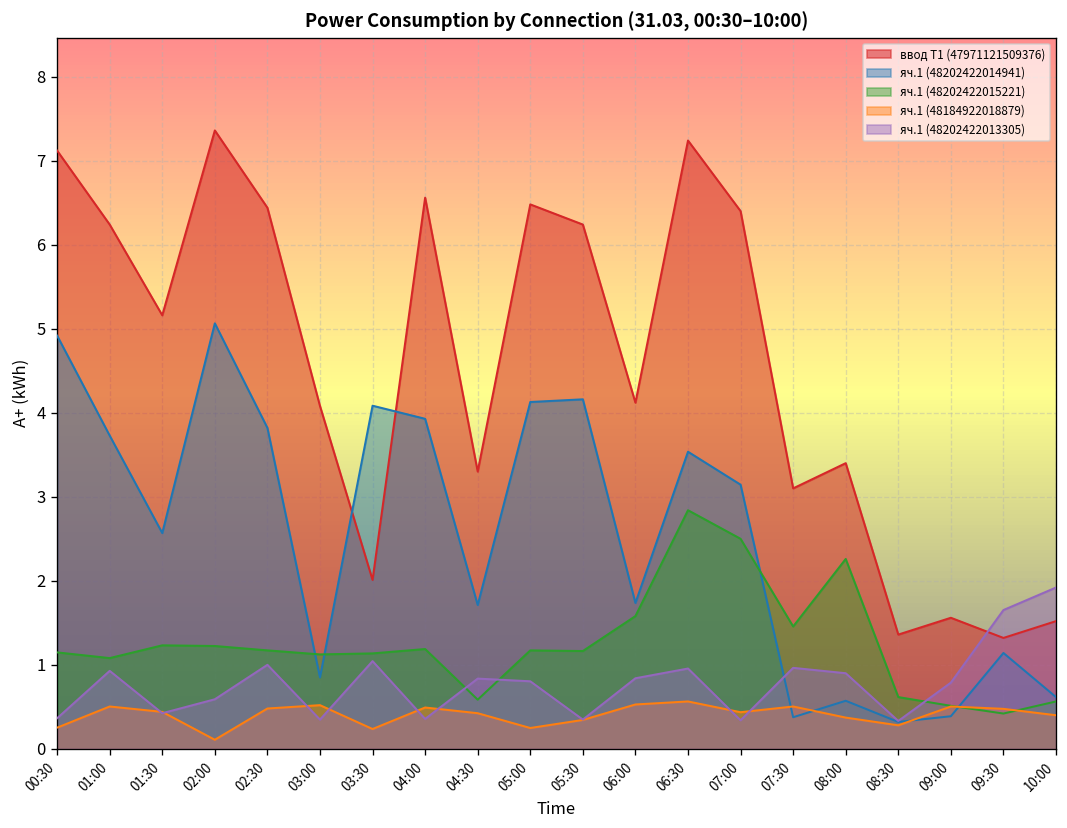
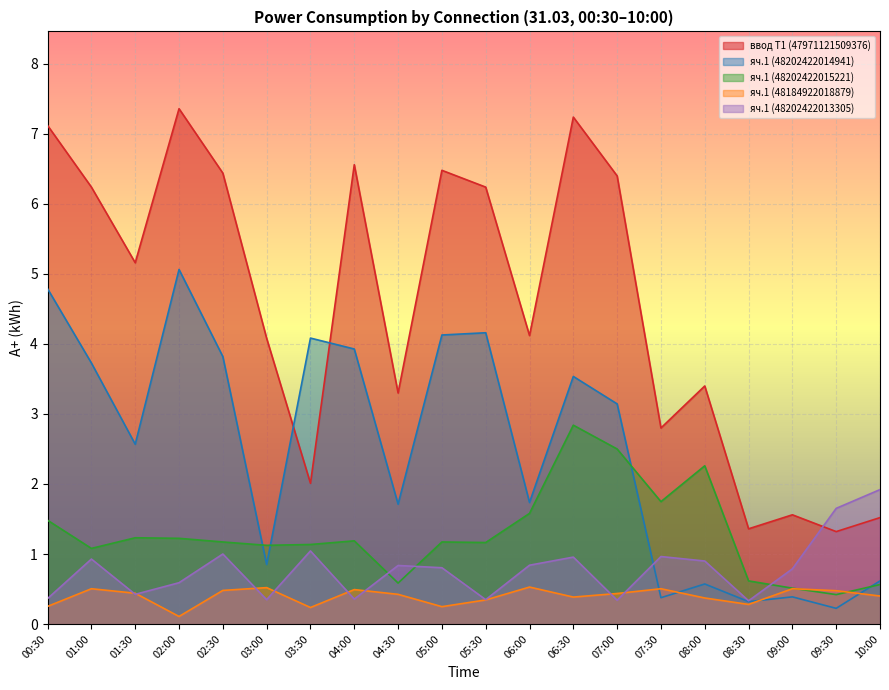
  {
    "ввод Т1 (47971121509376)": {
      "00:30": 7.1,
      "01:00": 6.2,
      "01:30": 5.2,
      "02:00": 7.4,
      "02:30": 6.4,
      "03:00": 4.1,
      "03:30": 2.0,
      "04:00": 6.6,
      "04:30": 3.3,
      "05:00": 6.5,
      "05:30": 6.2,
      "06:00": 4.1,
      "06:30": 7.2,
      "07:00": 6.4,
-     "07:30": 3.1,
+     "07:30": 2.8,
      "08:00": 3.4,
      "08:30": 1.4,
      "09:00": 1.6,
      "09:30": 1.3,
      "10:00": 1.5
    },
    "яч.1 (48202422014941)": {
-     "00:30": 4.9,
+     "00:30": 4.8,
      "01:00": 3.7,
      "01:30": 2.6,
      "02:00": 5.1,
      "02:30": 3.8,
      "03:00": 0.9,
      "03:30": 4.1,
      "04:00": 3.9,
      "04:30": 1.7,
      "05:00": 4.1,
      "05:30": 4.2,
      "06:00": 1.7,
      "06:30": 3.5,
      "07:00": 3.1,
      "07:30": 0.4,
      "08:00": 0.6,
      "09:00": 0.4,
-     "09:30": 1.1,
+     "09:30": 0.2,
      "10:00": 0.6
    },
    "яч.1 (48202422015221)": {
-     "00:30": 1.1,
+     "00:30": 1.5,
      "01:00": 1.1,
      "01:30": 1.2,
      "02:00": 1.2,
      "02:30": 1.2,
      "03:00": 1.1,
      "03:30": 1.1,
      "04:00": 1.2,
      "04:30": 0.6,
      "05:00": 1.2,
      "05:30": 1.2,
      "06:00": 1.6,
      "06:30": 2.8,
      "07:00": 2.5,
-     "07:30": 1.5,
+     "07:30": 1.7,
      "08:00": 2.3,
      "08:30": 0.6,
      "09:30": 0.4,
      "10:00": 0.6
    },
    "яч.1 (48184922018879)": {
      "00:30": 0.3,
      "01:00": 0.5,
      "02:00": 0.1,
      "02:30": 0.5,
      "03:00": 0.5,
      "03:30": 0.2,
      "04:00": 0.5,
      "04:30": 0.4,
      "05:00": 0.2,
      "06:00": 0.5,
-     "06:30": 0.6,
+     "06:30": 0.4,
      "07:00": 0.4,
      "07:30": 0.5,
      "08:00": 0.4,
      "08:30": 0.3,
      "09:30": 0.5,
      "10:00": 0.4
    },
    "яч.1 (48202422013305)": {
      "00:30": 0.4,
      "01:00": 0.9,
      "02:00": 0.6,
      "02:30": 1.0,
      "03:00": 0.3,
      "03:30": 1.0,
      "04:00": 0.4,
      "04:30": 0.8,
      "05:00": 0.8,
      "06:00": 0.8,
      "06:30": 1.0,
      "07:00": 0.3,
      "07:30": 1.0,
      "08:00": 0.9,
      "09:00": 0.8,
      "09:30": 1.7,
      "10:00": 1.9
    }
  }
